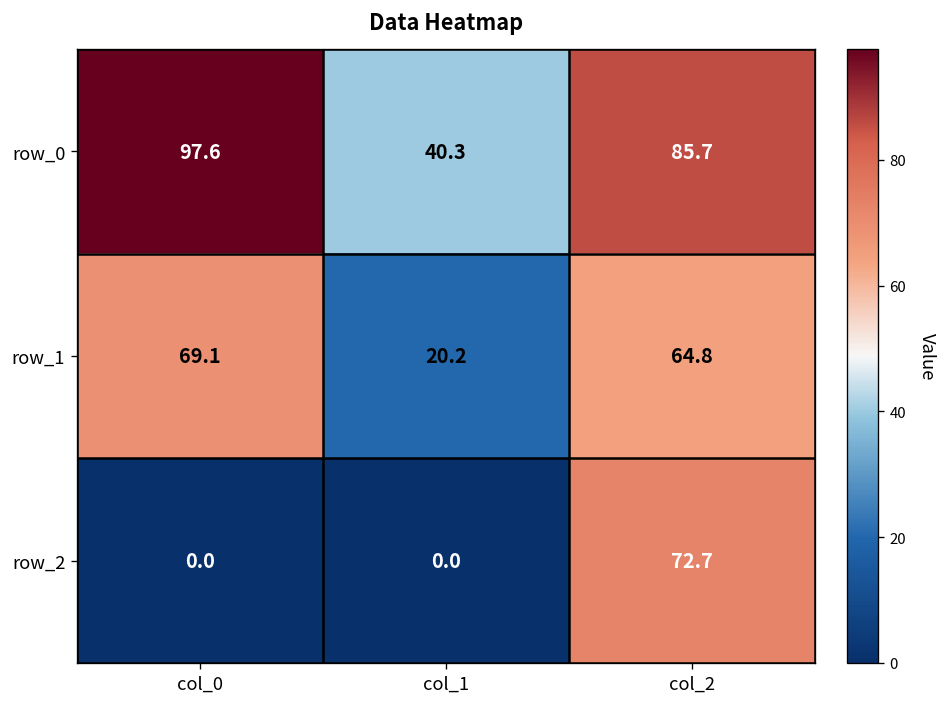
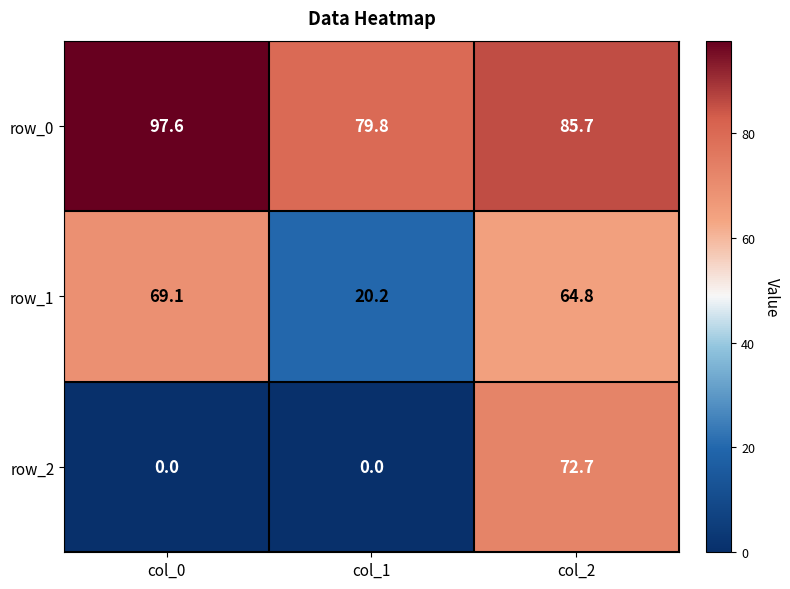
  {
    "row_0": {
      "col_0": 97.6,
-     "col_1": 40.3,
+     "col_1": 79.8,
      "col_2": 85.7
    },
    "row_1": {
      "col_0": 69.1,
      "col_1": 20.2,
      "col_2": 64.8
    },
    "row_2": {
      "col_0": 0.0,
      "col_1": 0.0,
      "col_2": 72.7
    }
  }
